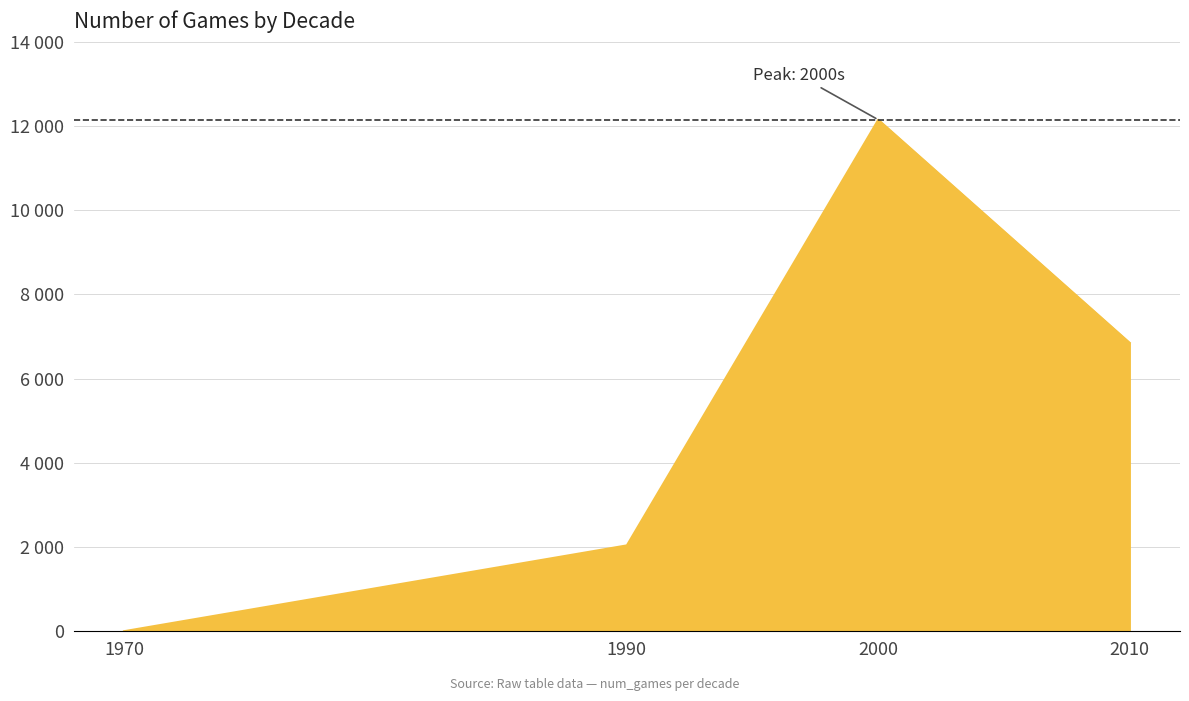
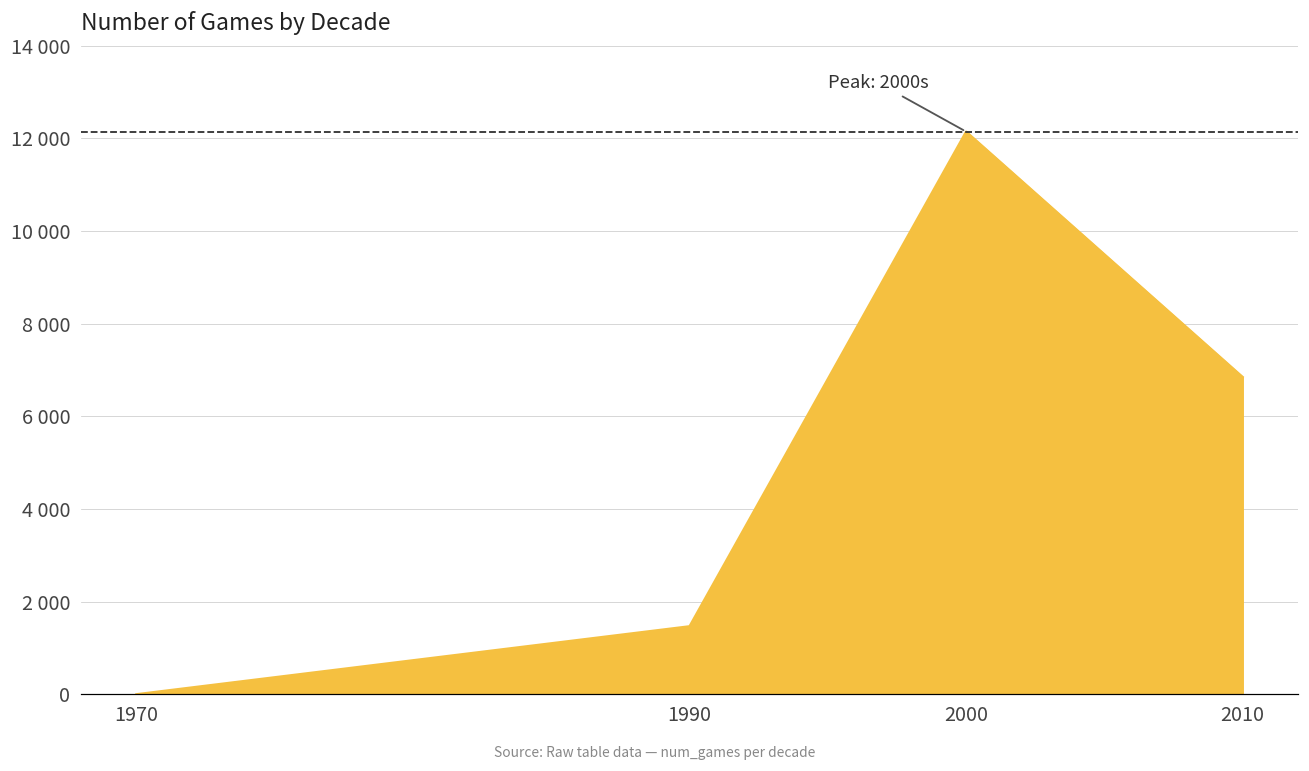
  {
    "1970": 0,
-   "1990": 2000,
+   "1990": 1500,
    "2010": 6800
  }
